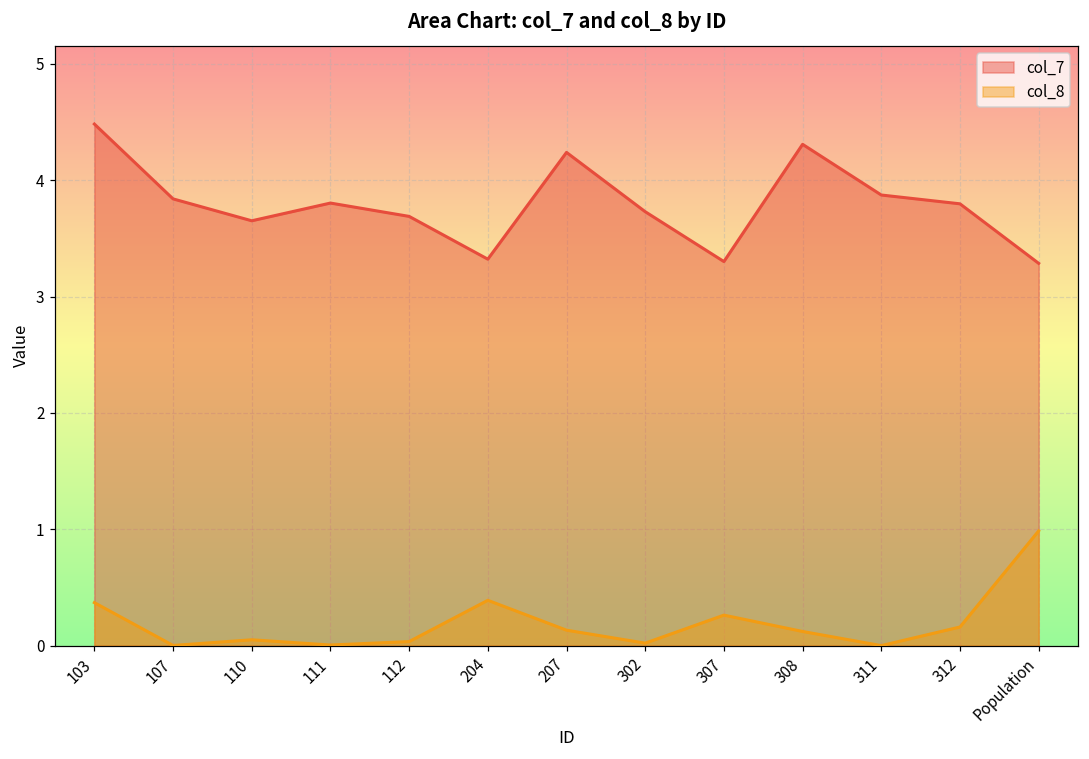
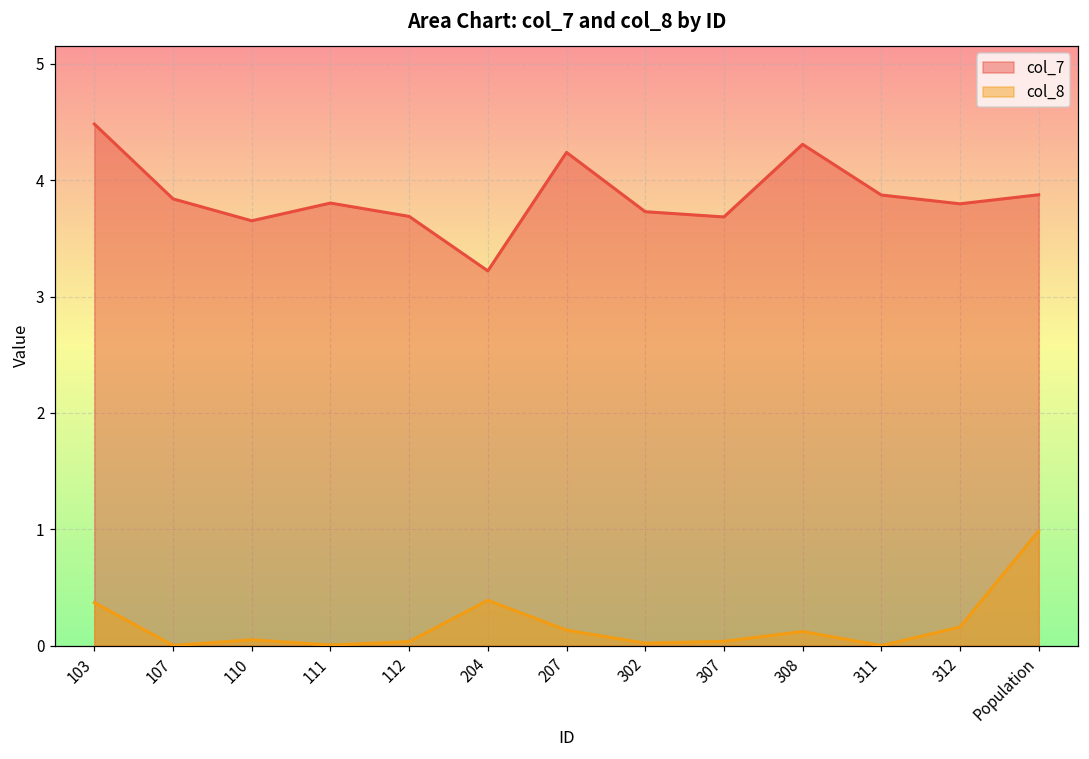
  {
    "col_7": {
      "103": 4.48,
      "107": 3.84,
      "110": 3.65,
      "111": 3.80,
      "112": 3.69,
-     "204": 3.32,
+     "204": 3.22,
      "207": 4.24,
      "302": 3.73,
-     "307": 3.30,
+     "307": 3.68,
      "308": 4.31,
      "311": 3.87,
      "312": 3.80,
-     "Population": 3.29
+     "Population": 3.88
    },
    "col_8": {
      "103": 0.37,
      "107": 0.00,
      "110": 0.05,
      "111": 0.01,
      "112": 0.03,
      "204": 0.39,
      "207": 0.13,
      "302": 0.02,
-     "307": 0.26,
+     "307": 0.04,
      "308": 0.12,
      "311": 0.00,
      "312": 0.16,
      "Population": 0.99
    }
  }
